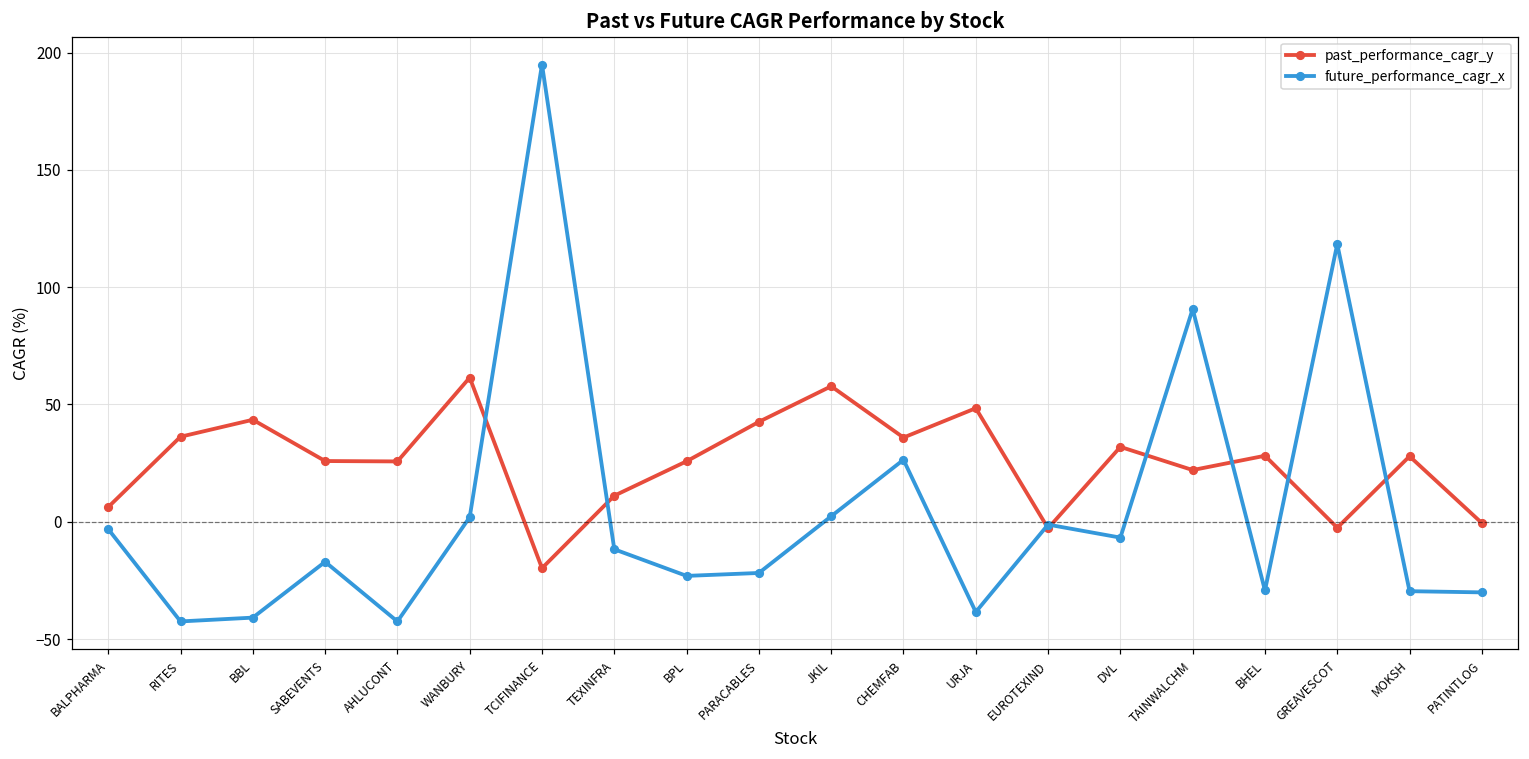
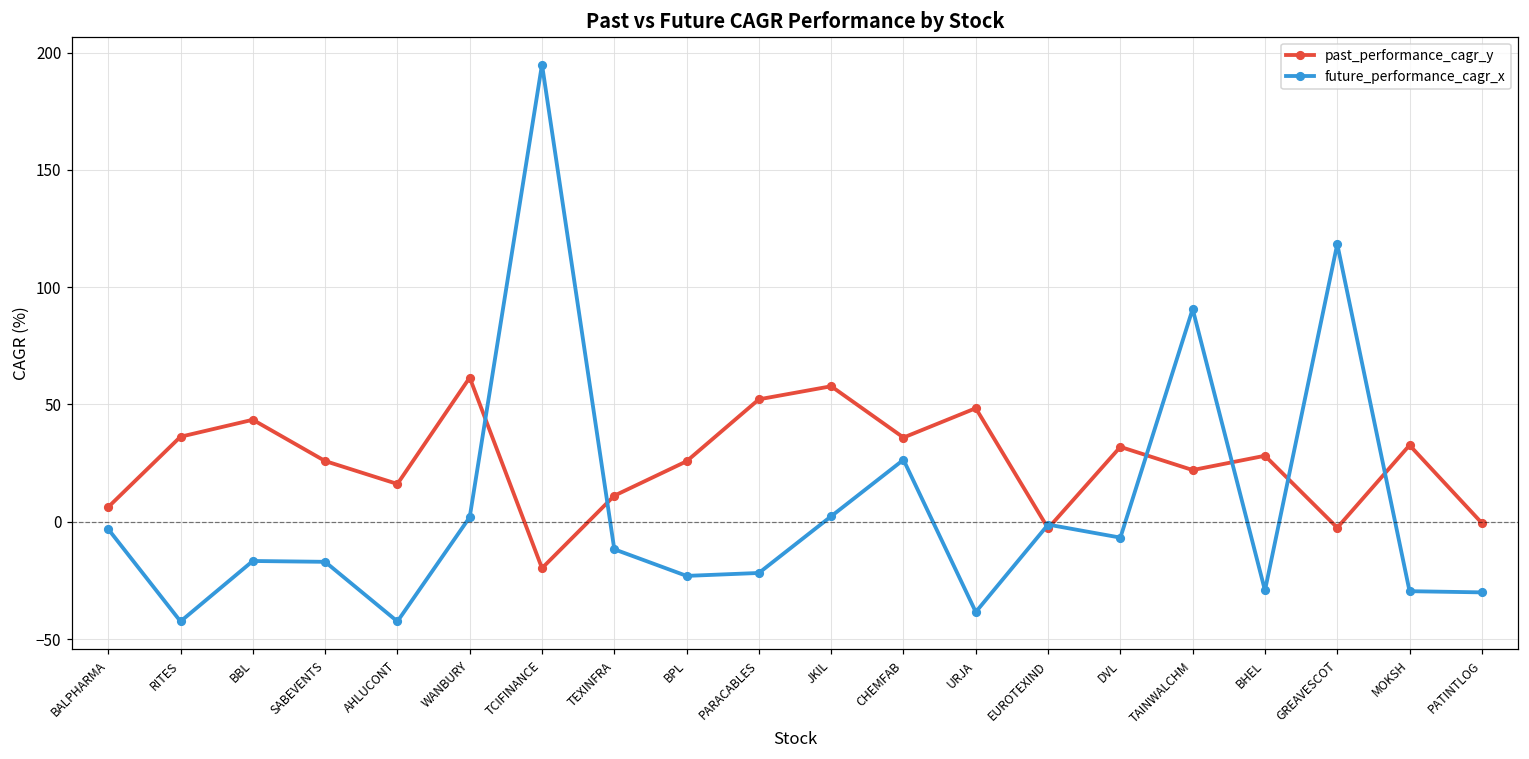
  {
    "past_performance_cagr_y": {
      "BALPHARMA": 6,
      "RITES": 36,
      "BBL": 43,
      "SABEVENTS": 26,
-     "AHLUCONT": 26,
+     "AHLUCONT": 16,
      "WANBURY": 61,
      "TCIFINANCE": -20,
      "TEXINFRA": 11,
      "BPL": 26,
-     "PARACABLES": 43,
+     "PARACABLES": 52,
      "JKIL": 58,
      "CHEMFAB": 36,
      "URJA": 48,
      "EUROTEXIND": -3,
      "DVL": 32,
      "TAINWALCHM": 22,
      "BHEL": 28,
      "GREAVESCOT": -3,
-     "MOKSH": 28,
+     "MOKSH": 33,
      "PATINTLOG": -1
    },
    "future_performance_cagr_x": {
      "BALPHARMA": -3,
      "RITES": -42,
-     "BBL": -41,
+     "BBL": -17,
      "SABEVENTS": -17,
      "AHLUCONT": -43,
      "WANBURY": 2,
      "TCIFINANCE": 195,
      "TEXINFRA": -12,
      "BPL": -23,
      "PARACABLES": -22,
      "JKIL": 2,
      "CHEMFAB": 26,
      "URJA": -38,
      "EUROTEXIND": -1,
      "DVL": -7,
      "TAINWALCHM": 91,
      "BHEL": -29,
      "GREAVESCOT": 118,
      "MOKSH": -30,
      "PATINTLOG": -30
    }
  }
